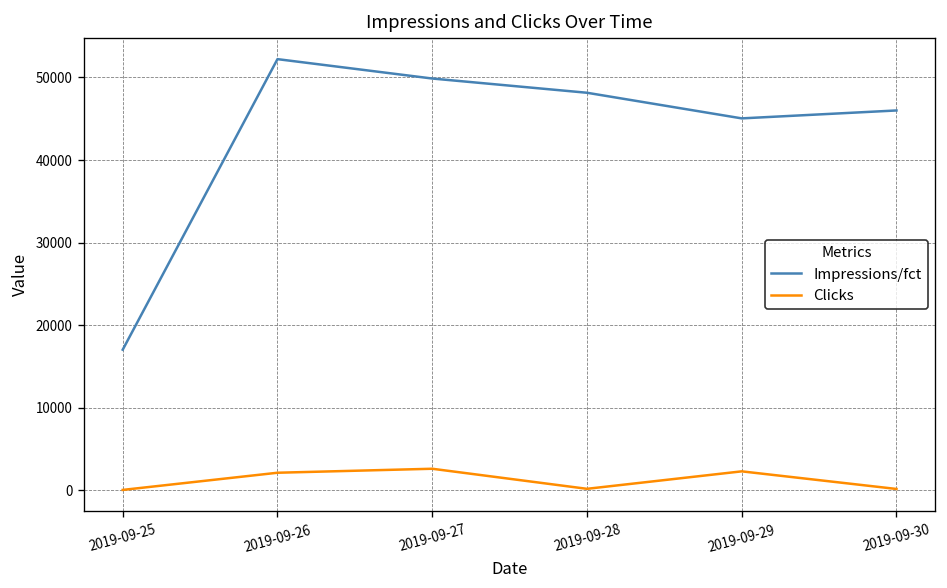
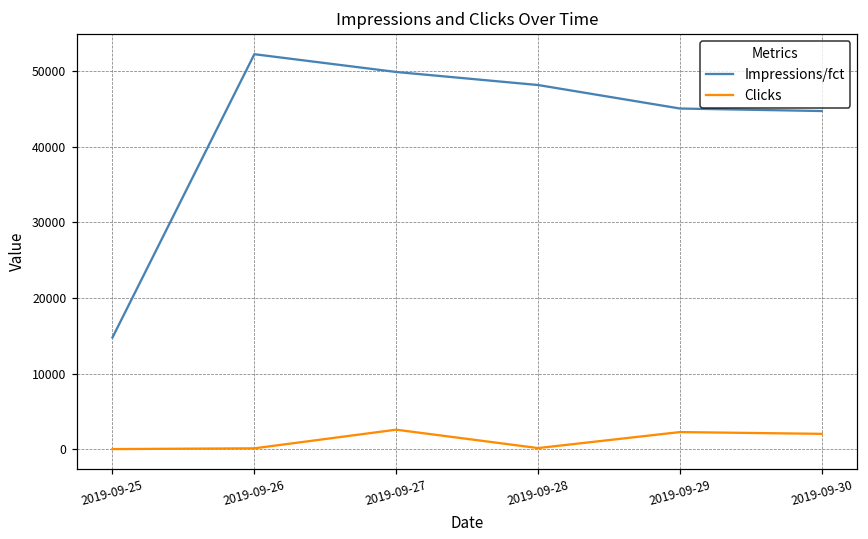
  {
    "Impressions/fct": {
-     "2019-09-25": 17000,
+     "2019-09-25": 15000,
      "2019-09-26": 52000,
      "2019-09-27": 50000,
      "2019-09-28": 48000,
      "2019-09-29": 45000,
-     "2019-09-30": 46000
+     "2019-09-30": 45000
    },
    "Clicks": {
      "2019-09-25": 0,
-     "2019-09-26": 2000,
+     "2019-09-26": 0,
      "2019-09-27": 3000,
      "2019-09-28": 0,
      "2019-09-29": 2000,
-     "2019-09-30": 0
+     "2019-09-30": 2000
    }
  }
